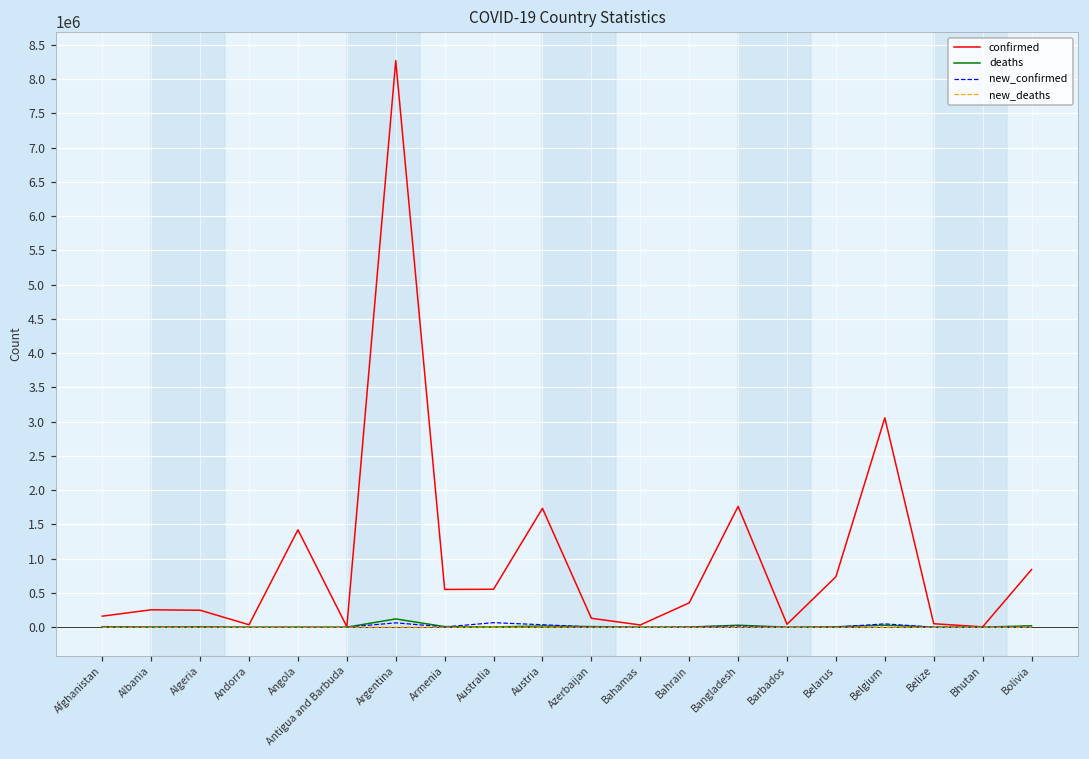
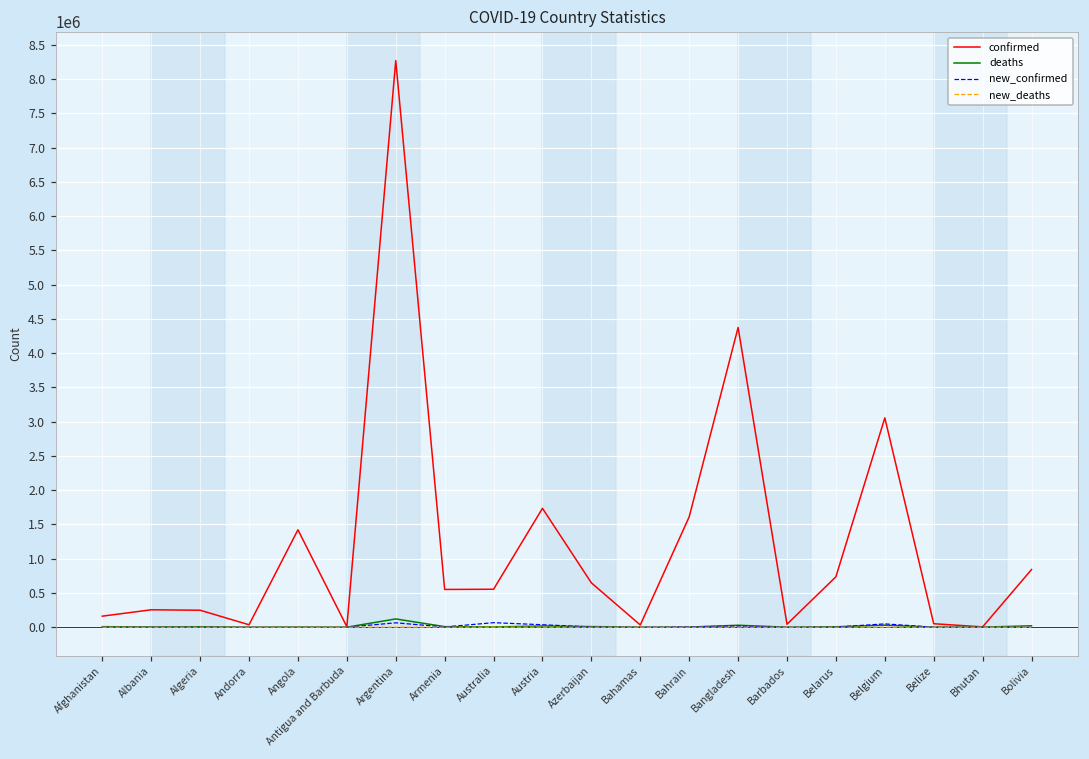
  {
    "confirmed": {
      "Afghanistan": 200000,
      "Albania": 300000,
      "Algeria": 200000,
      "Angola": 1400000,
      "Argentina": 8300000,
      "Armenia": 600000,
      "Australia": 600000,
      "Austria": 1700000,
-     "Azerbaijan": 100000,
-     "Bahrain": 400000,
-     "Bangladesh": 1800000,
+     "Azerbaijan": 600000,
+     "Bahrain": 1600000,
+     "Bangladesh": 4400000,
      "Barbados": 0,
      "Belarus": 700000,
      "Belgium": 3100000,
      "Belize": 100000,
      "Bolivia": 800000
    },
    "deaths": {
      "Argentina": 100000
    },
    "new_confirmed": {
      "Argentina": 100000,
      "Australia": 100000
    },
    "new_deaths": {
      "Argentina": 0
    }
  }
